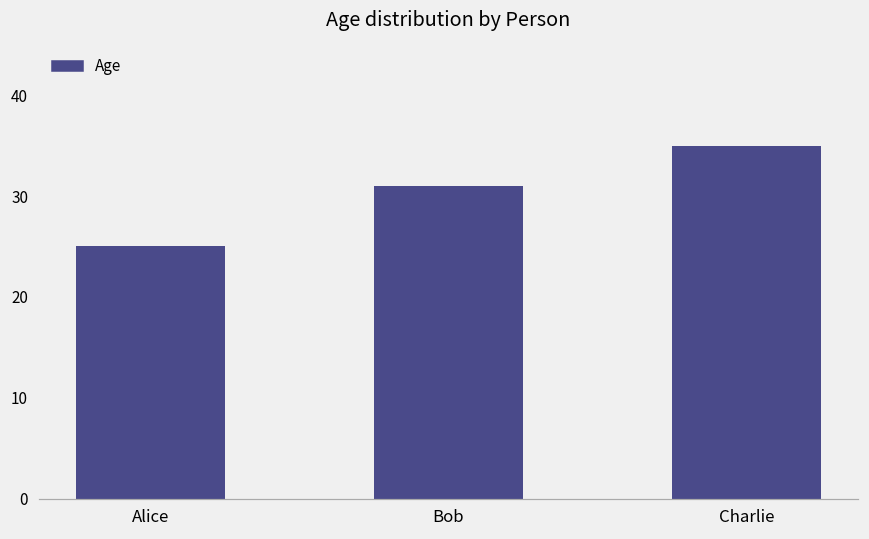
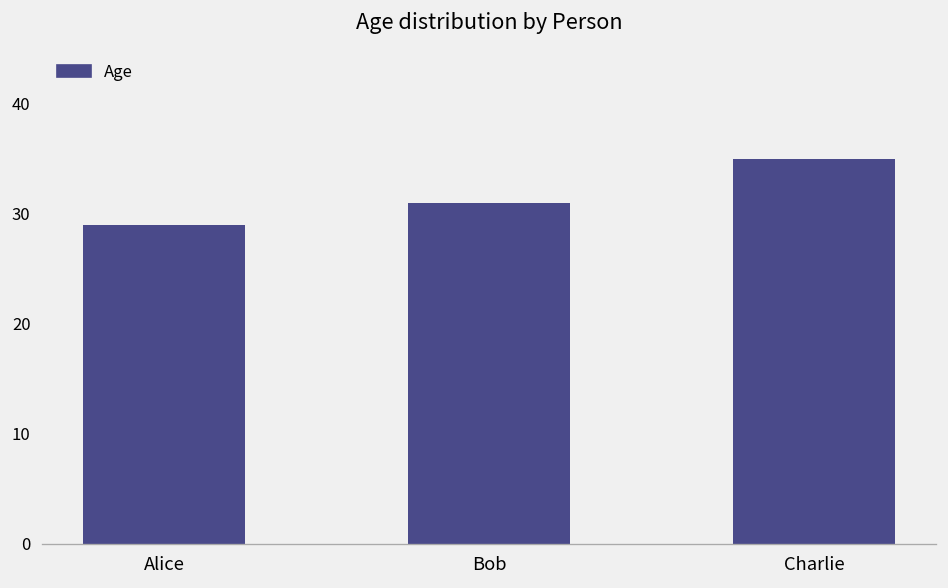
  {
-   "Alice": 25,
+   "Alice": 29,
    "Bob": 31,
    "Charlie": 35
  }
